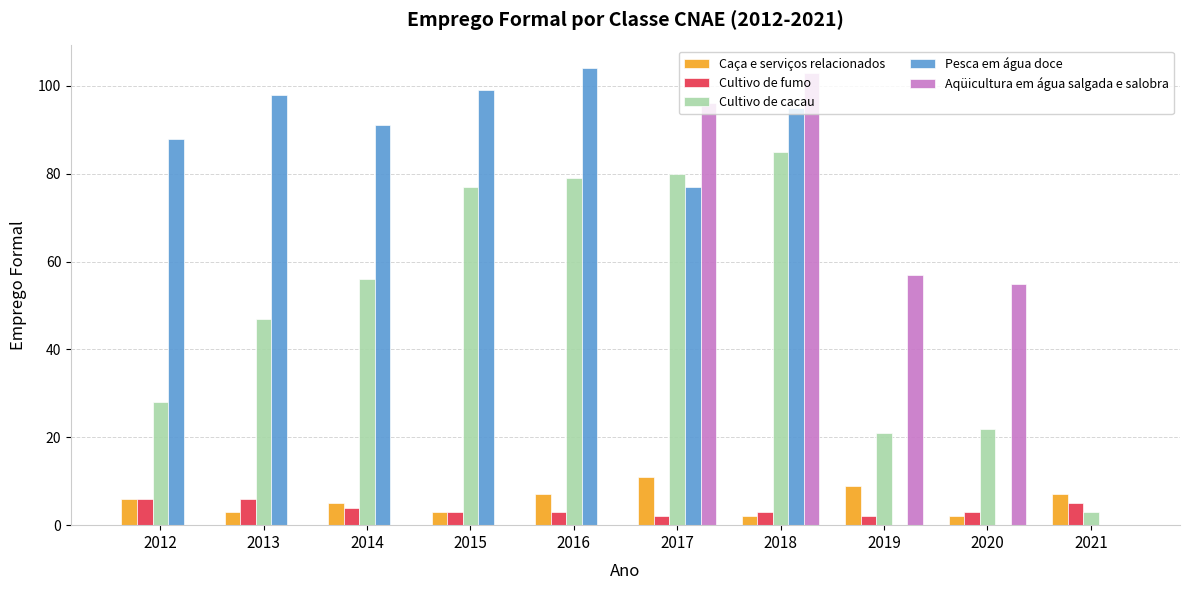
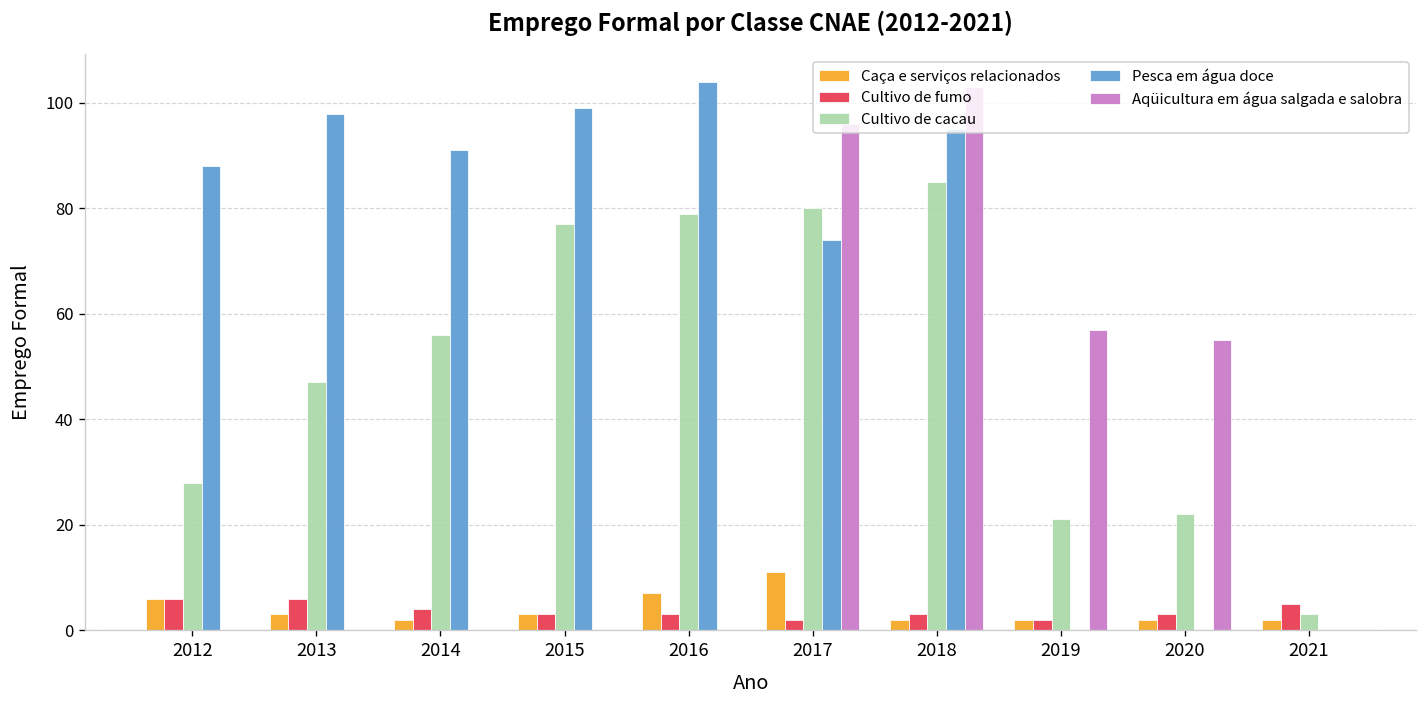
  {
    "Caça e serviços relacionados": {
      "2012": 6,
      "2013": 3,
-     "2014": 5,
+     "2014": 2,
      "2015": 3,
      "2016": 7,
      "2017": 11,
      "2018": 2,
-     "2019": 9,
+     "2019": 2,
      "2020": 2,
-     "2021": 7
+     "2021": 2
    },
    "Cultivo de fumo": {
      "2012": 6,
      "2013": 6,
      "2014": 4,
      "2015": 3,
      "2016": 3,
      "2017": 2,
      "2018": 3,
      "2019": 2,
      "2020": 3,
      "2021": 5
    },
    "Cultivo de cacau": {
      "2012": 28,
      "2013": 47,
      "2014": 56,
      "2015": 77,
      "2016": 79,
      "2017": 80,
      "2018": 85,
      "2019": 21,
      "2020": 22,
      "2021": 3
    },
    "Pesca em água doce": {
      "2012": 88,
      "2013": 98,
      "2014": 91,
      "2015": 99,
      "2016": 104,
-     "2017": 77,
+     "2017": 74,
      "2019": 0,
      "2020": 0,
      "2021": 0
    },
    "Aqüicultura em água salgada e salobra": {
      "2012": 0,
      "2013": 0,
      "2014": 0,
      "2015": 0,
      "2016": 0,
      "2019": 57,
      "2020": 55,
      "2021": 0
    }
  }
